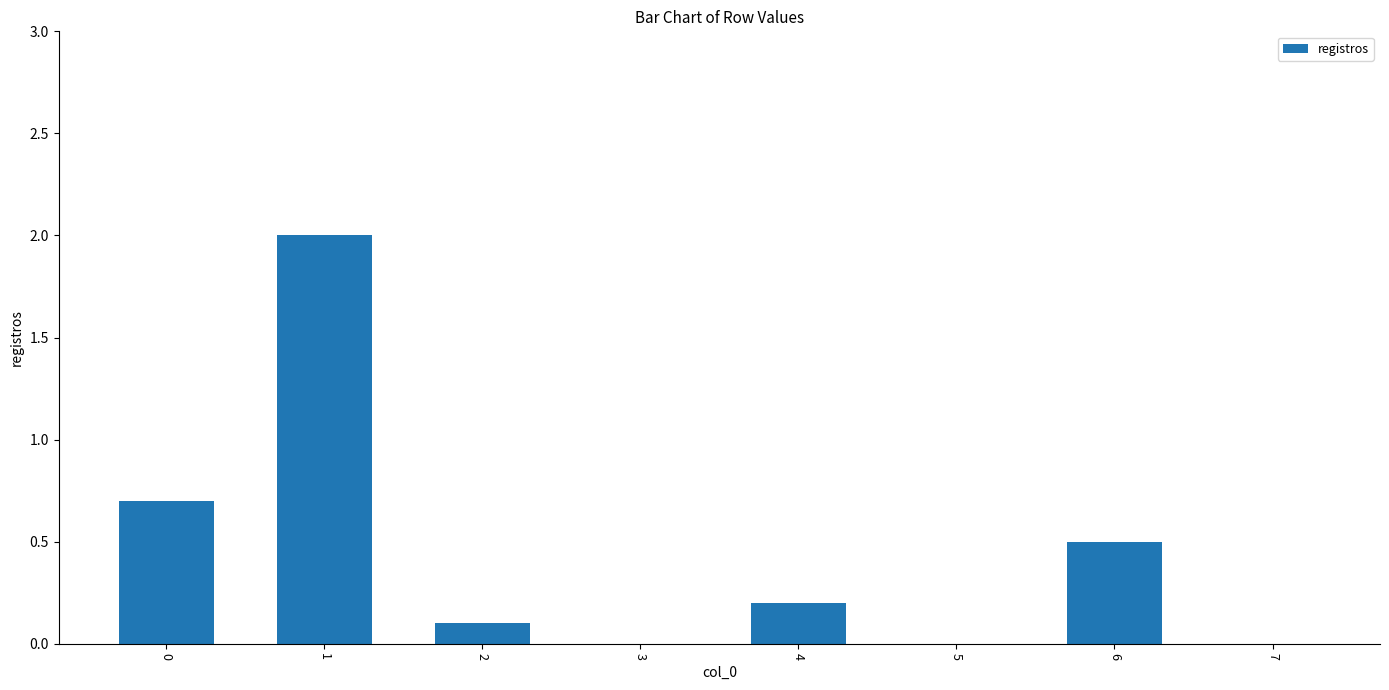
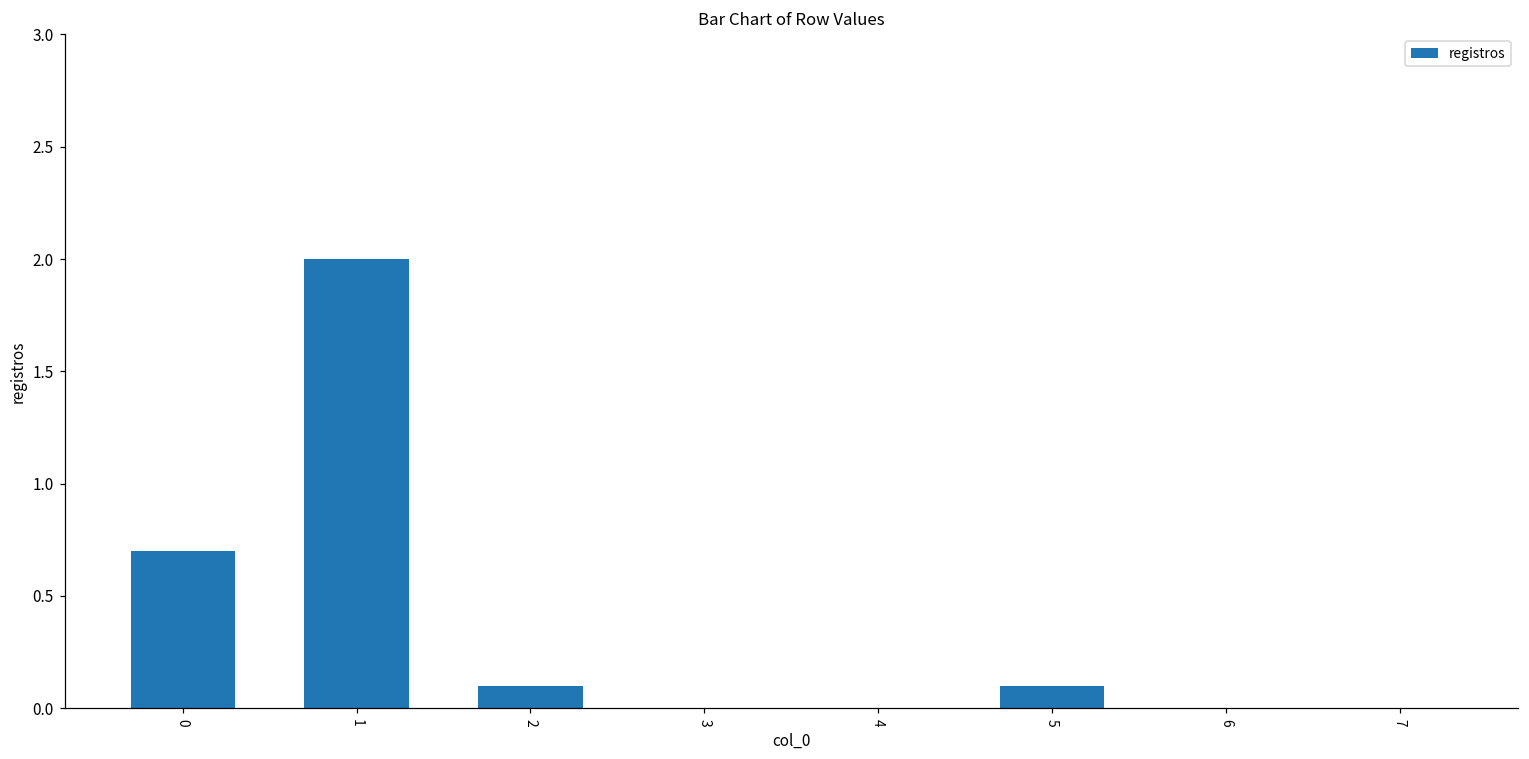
  {
    "0": 0.7,
    "1": 2.0,
    "2": 0.1,
    "3": 0.0,
-   "4": 0.2,
-   "5": 0.0,
-   "6": 0.5,
+   "4": 0.0,
+   "5": 0.1,
+   "6": 0.0,
    "7": 0.0
  }
